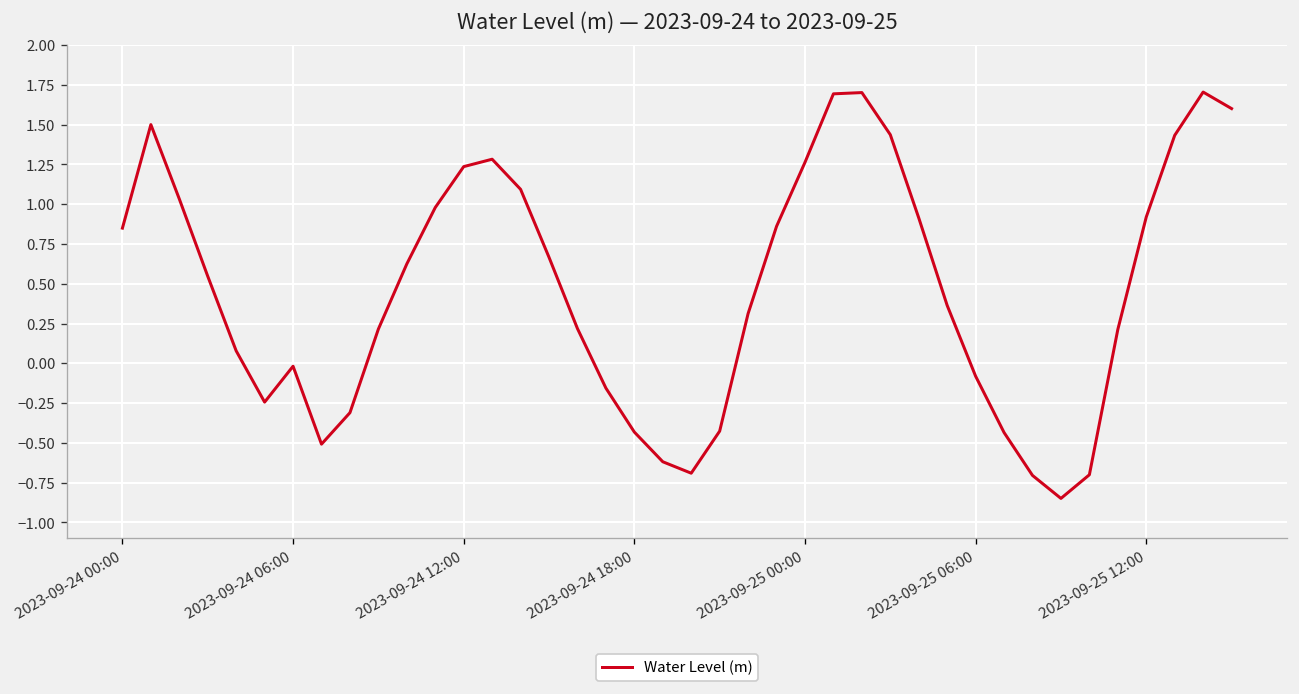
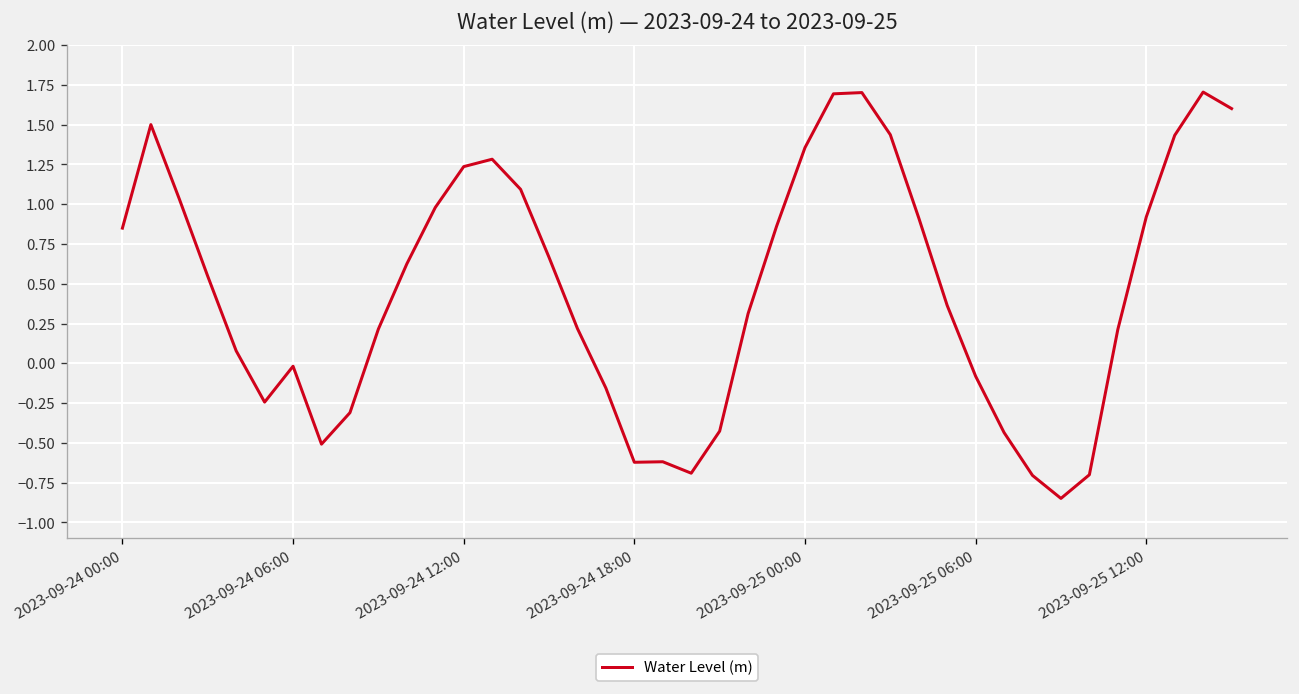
  {
    "2023-09-24 00:00": 0.85,
    "2023-09-24 06:00": -0.02,
    "2023-09-24 12:00": 1.24,
-   "2023-09-24 18:00": -0.43,
-   "2023-09-25 00:00": 1.26,
+   "2023-09-24 18:00": -0.62,
+   "2023-09-25 00:00": 1.36,
    "2023-09-25 06:00": -0.08,
    "2023-09-25 12:00": 0.92
  }
